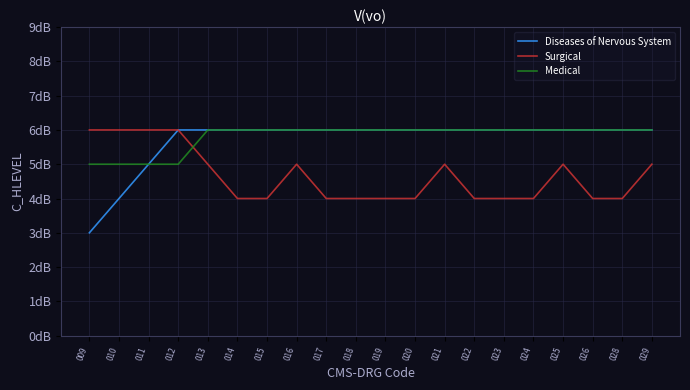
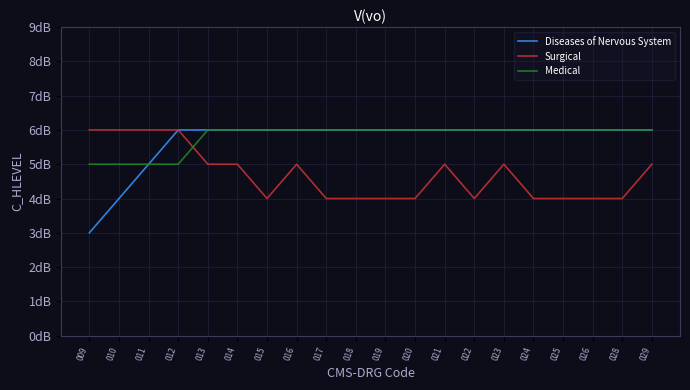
  {
    "Diseases of Nervous System": {
      "009": "3dB",
      "010": "4dB"
    },
    "Surgical": {
      "009": "6dB",
      "010": "6dB",
      "011": "6dB",
      "013": "5dB",
-     "014": "4dB",
+     "014": "5dB",
      "015": "4dB",
      "016": "5dB",
      "017": "4dB",
      "018": "4dB",
      "019": "4dB",
      "020": "4dB",
      "021": "5dB",
      "022": "4dB",
-     "023": "4dB",
+     "023": "5dB",
      "024": "4dB",
-     "025": "5dB",
+     "025": "4dB",
      "026": "4dB",
      "028": "4dB",
      "029": "5dB"
    },
    "Medical": {
      "009": "5dB",
      "010": "5dB",
      "012": "5dB"
    }
  }
